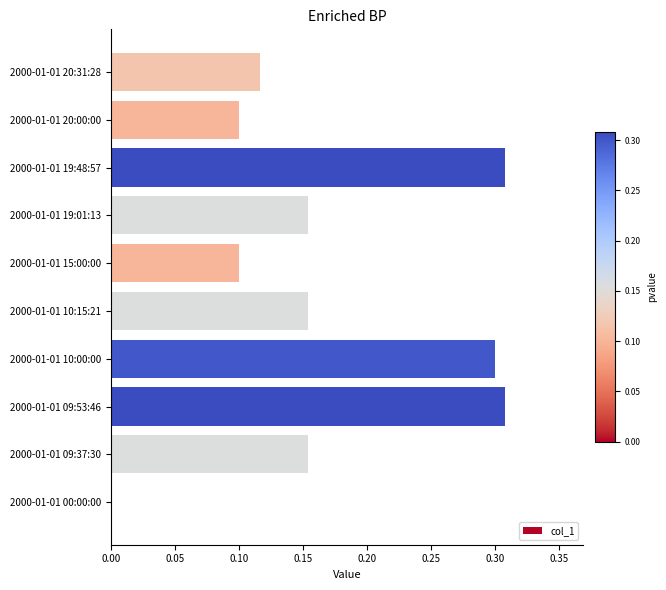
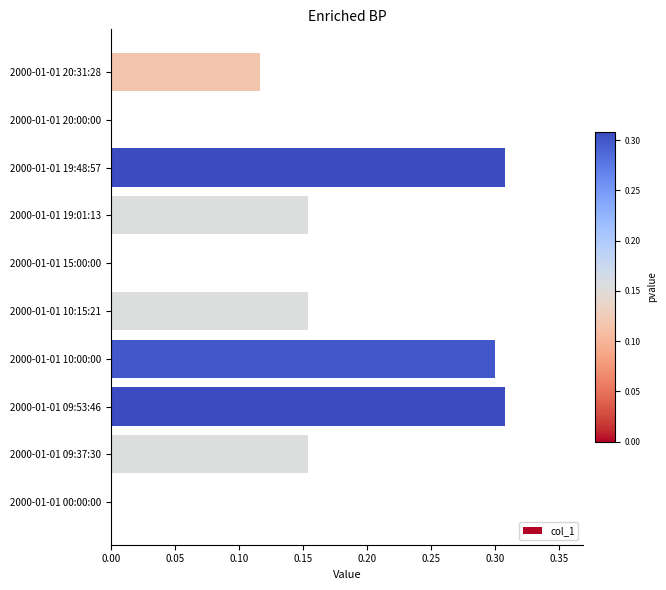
  {
    "2000-01-01 20:31:28": 0.116,
-   "2000-01-01 20:00:00": 0.1,
+   "2000-01-01 20:00:00": 0.0,
    "2000-01-01 19:48:57": 0.308,
    "2000-01-01 19:01:13": 0.154,
-   "2000-01-01 15:00:00": 0.1,
+   "2000-01-01 15:00:00": 0.0,
    "2000-01-01 10:15:21": 0.154,
    "2000-01-01 10:00:00": 0.3,
    "2000-01-01 09:53:46": 0.308,
    "2000-01-01 09:37:30": 0.154,
    "2000-01-01 00:00:00": 0.0
  }
